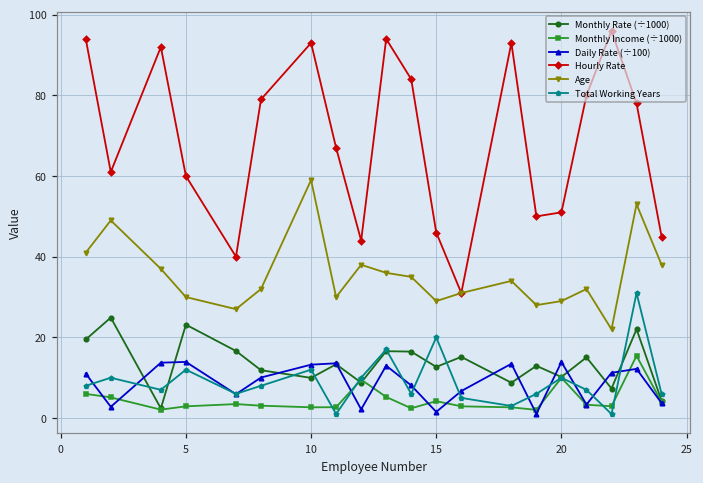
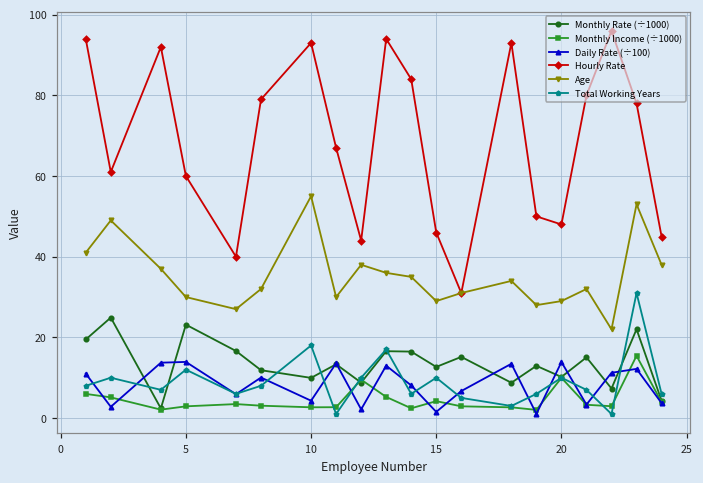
  {
    "Daily Rate (÷100)": {
      "5": 14,
-     "10": 13,
+     "10": 4,
      "15": 2,
      "20": 14
    },
    "Hourly Rate": {
      "5": 60,
      "10": 93,
      "15": 46,
-     "20": 51
+     "20": 48
    },
    "Age": {
      "5": 30,
-     "10": 59,
+     "10": 55,
      "15": 29,
      "20": 29
    },
    "Total Working Years": {
      "5": 12,
-     "10": 12,
-     "15": 20
+     "10": 18,
+     "15": 10
    }
  }
